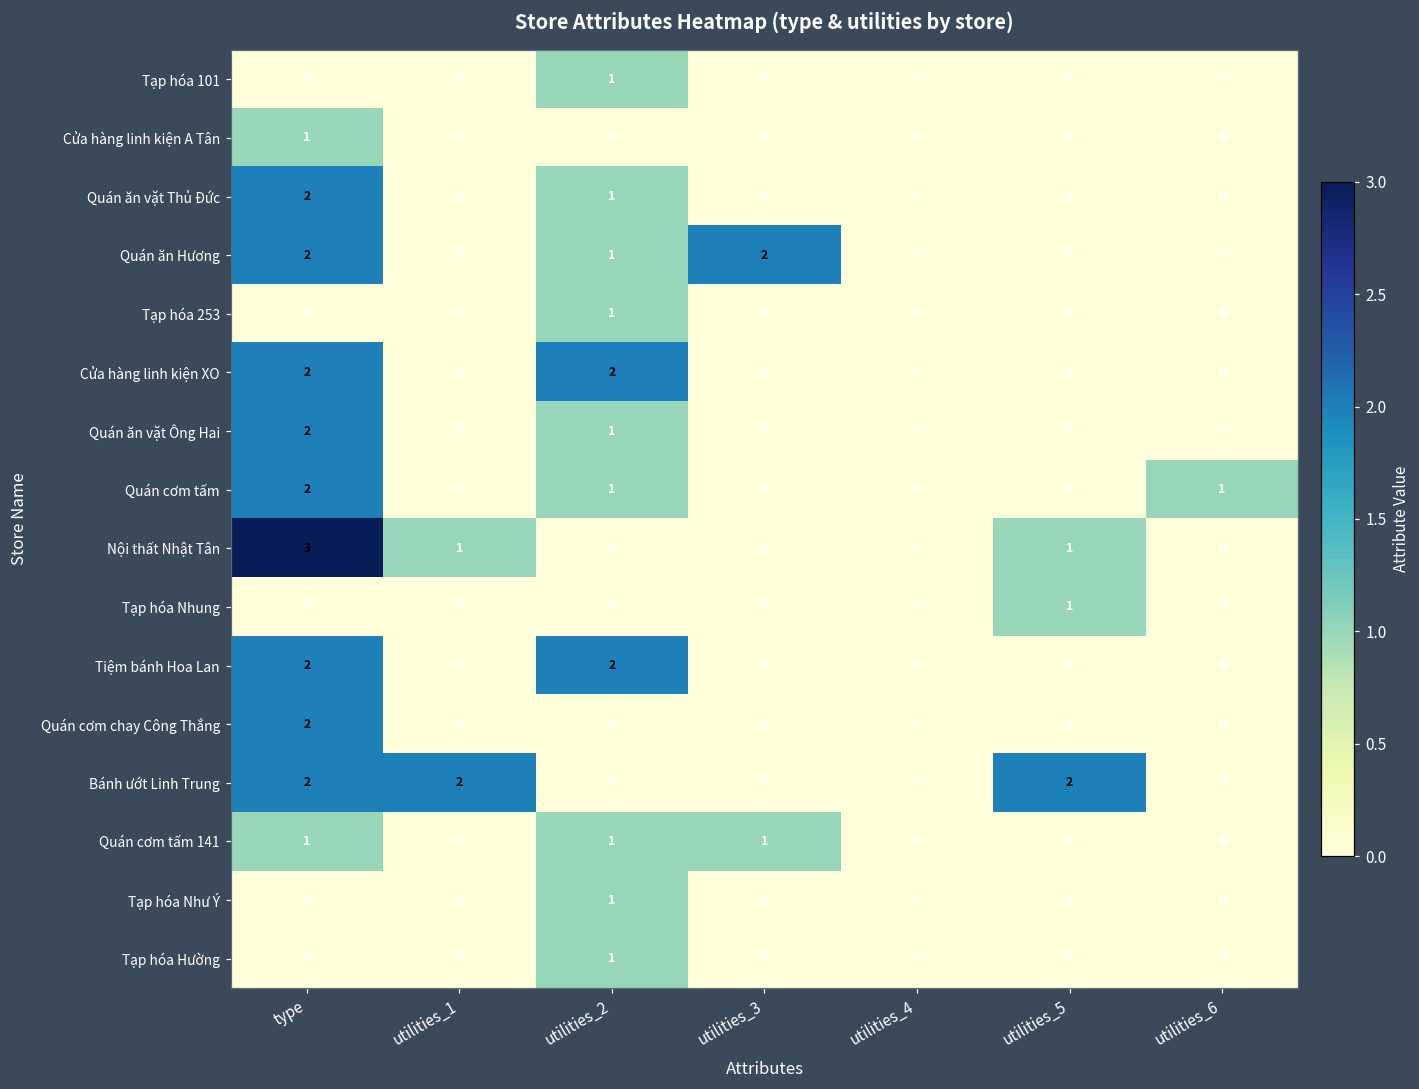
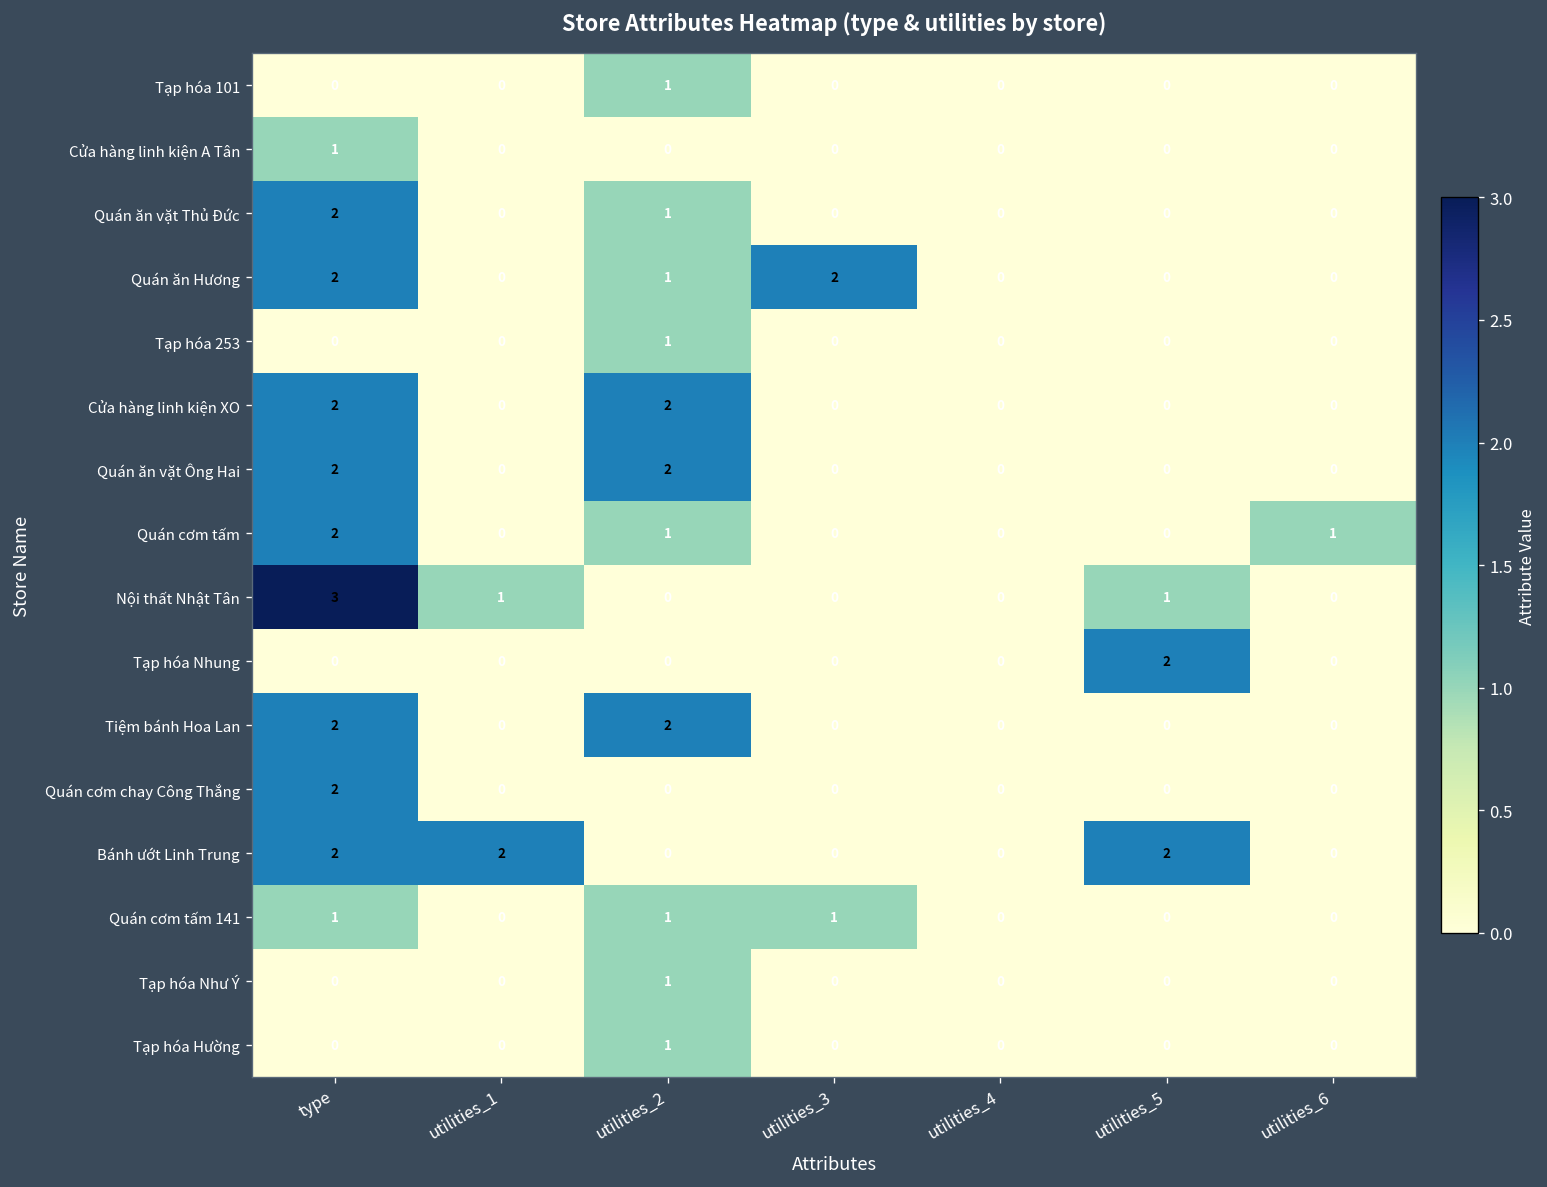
  {
    "Tạp hóa 101": {
      "utilities_2": 1
    },
    "Cửa hàng linh kiện A Tân": {
      "type": 1
    },
    "Quán ăn vặt Thủ Đức": {
      "type": 2,
      "utilities_2": 1
    },
    "Quán ăn Hương": {
      "type": 2,
      "utilities_2": 1,
      "utilities_3": 2
    },
    "Tạp hóa 253": {
      "utilities_2": 1
    },
    "Cửa hàng linh kiện XO": {
      "type": 2,
      "utilities_2": 2
    },
    "Quán ăn vặt Ông Hai": {
      "type": 2,
-     "utilities_2": 1
+     "utilities_2": 2
    },
    "Quán cơm tấm": {
      "type": 2,
      "utilities_2": 1,
      "utilities_6": 1
    },
    "Nội thất Nhật Tân": {
      "type": 3,
      "utilities_1": 1,
      "utilities_5": 1
    },
    "Tạp hóa Nhung": {
-     "utilities_5": 1
+     "utilities_5": 2
    },
    "Tiệm bánh Hoa Lan": {
      "type": 2,
      "utilities_2": 2
    },
    "Quán cơm chay Công Thắng": {
      "type": 2
    },
    "Bánh ướt Linh Trung": {
      "type": 2,
      "utilities_1": 2,
      "utilities_5": 2
    },
    "Quán cơm tấm 141": {
      "type": 1,
      "utilities_2": 1,
      "utilities_3": 1
    },
    "Tạp hóa Như Ý": {
      "utilities_2": 1
    },
    "Tạp hóa Hường": {
      "utilities_2": 1
    }
  }
